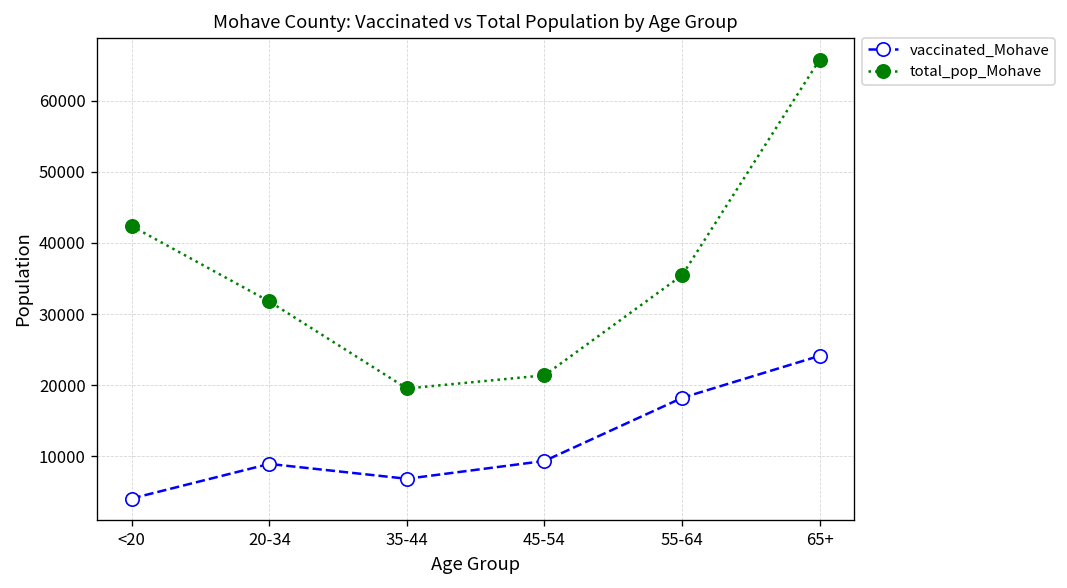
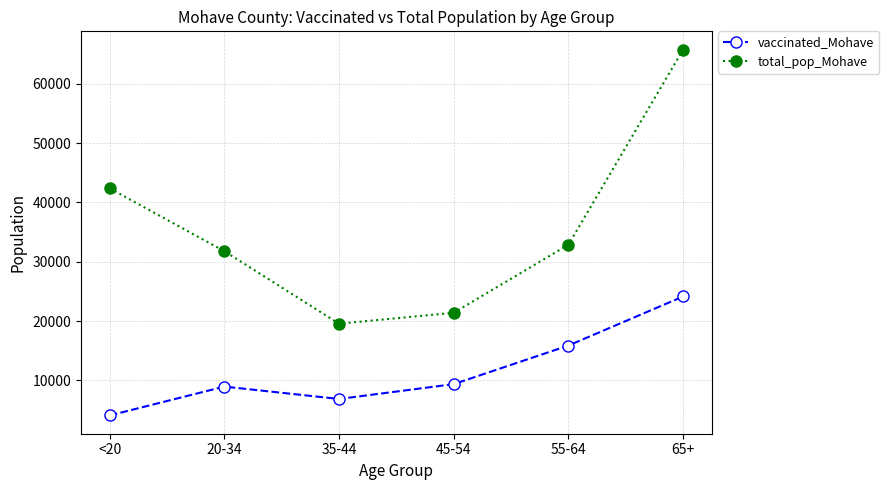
  {
    "vaccinated_Mohave": {
      "<20": 4000,
      "20-34": 9000,
      "35-44": 7000,
      "45-54": 9000,
-     "55-64": 18000,
+     "55-64": 16000,
      "65+": 24000
    },
    "total_pop_Mohave": {
      "<20": 42000,
      "20-34": 32000,
      "35-44": 20000,
      "45-54": 21000,
-     "55-64": 35000,
+     "55-64": 33000,
      "65+": 66000
    }
  }
